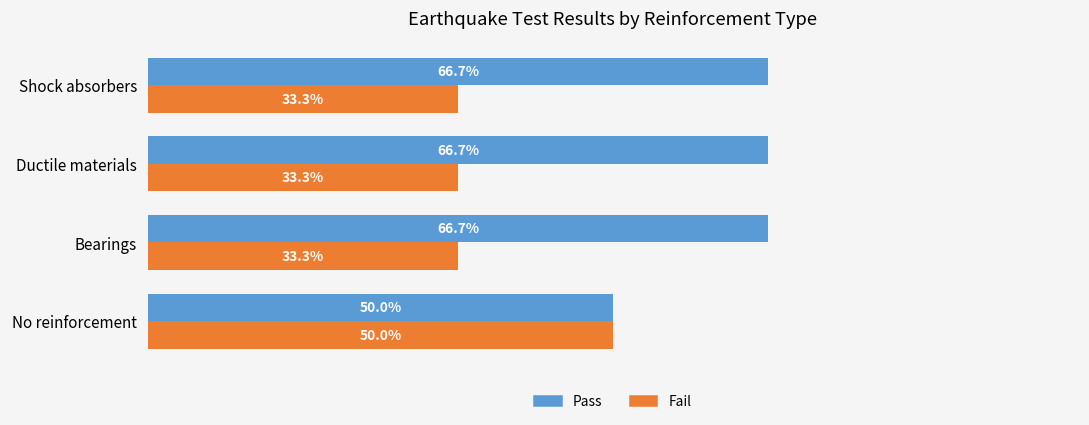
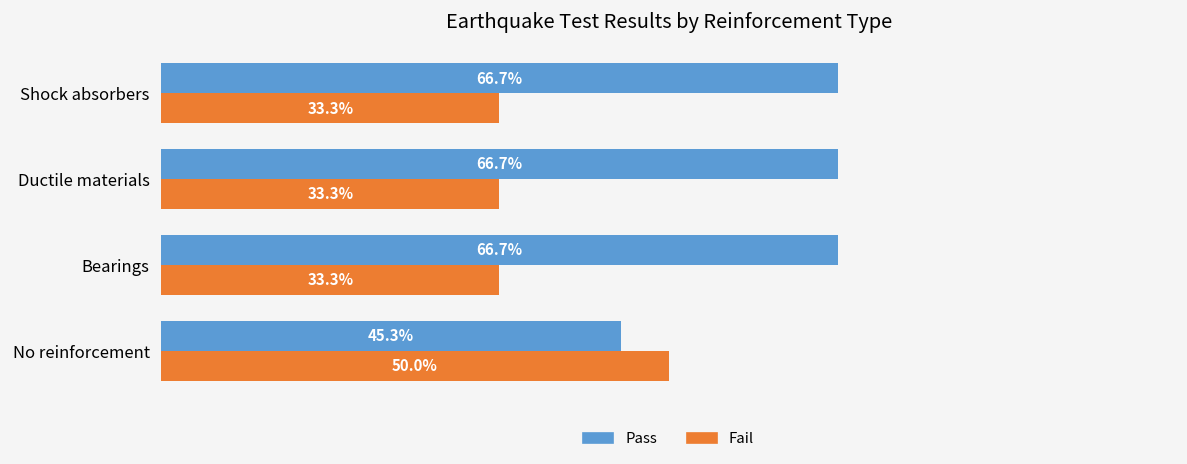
  {
    "Pass": {
      "Shock absorbers": "66.7%",
      "Ductile materials": "66.7%",
      "Bearings": "66.7%",
-     "No reinforcement": "50.0%"
+     "No reinforcement": "45.3%"
    },
    "Fail": {
      "Shock absorbers": "33.3%",
      "Ductile materials": "33.3%",
      "Bearings": "33.3%",
      "No reinforcement": "50.0%"
    }
  }
